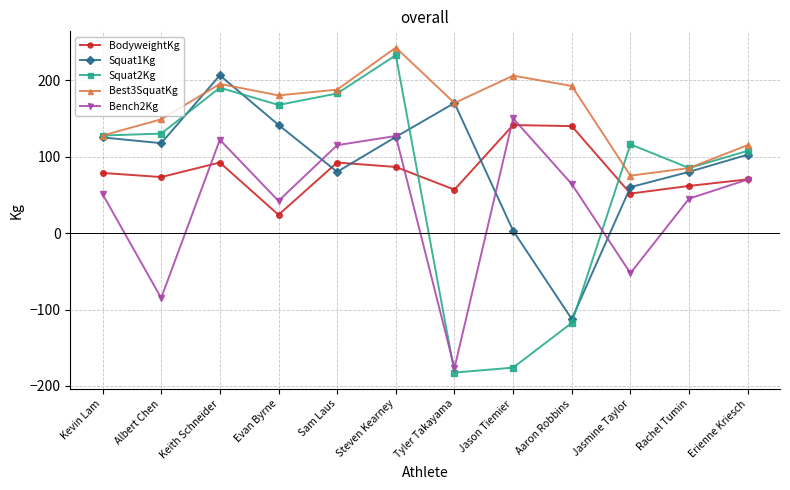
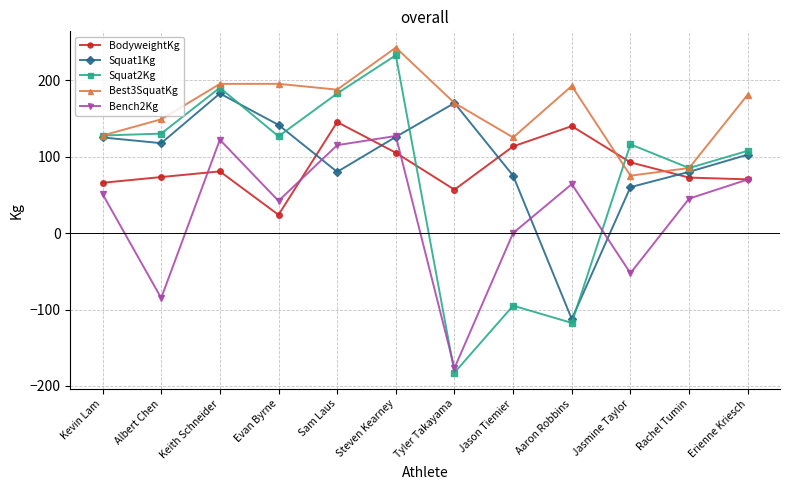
  {
    "BodyweightKg": {
-     "Kevin Lam": 80,
+     "Kevin Lam": 70,
      "Albert Chen": 70,
-     "Keith Schneider": 90,
+     "Keith Schneider": 80,
      "Evan Byrne": 20,
-     "Sam Laus": 90,
-     "Steven Kearney": 90,
+     "Sam Laus": 150,
+     "Steven Kearney": 110,
      "Tyler Takayama": 60,
-     "Jason Tiemier": 140,
+     "Jason Tiemier": 110,
      "Aaron Robbins": 140,
-     "Jasmine Taylor": 50,
-     "Rachel Tumin": 60
+     "Jasmine Taylor": 90,
+     "Rachel Tumin": 70
    },
    "Squat1Kg": {
      "Albert Chen": 120,
-     "Keith Schneider": 210,
+     "Keith Schneider": 180,
      "Evan Byrne": 140,
      "Sam Laus": 80,
-     "Jason Tiemier": 0,
+     "Jason Tiemier": 80,
      "Aaron Robbins": -110,
      "Jasmine Taylor": 60,
      "Rachel Tumin": 80,
      "Erienne Kriesch": 100
    },
    "Squat2Kg": {
      "Albert Chen": 130,
      "Keith Schneider": 190,
-     "Evan Byrne": 170,
+     "Evan Byrne": 130,
      "Sam Laus": 180,
      "Steven Kearney": 230,
      "Tyler Takayama": -180,
-     "Jason Tiemier": -180,
+     "Jason Tiemier": -100,
      "Aaron Robbins": -120,
      "Jasmine Taylor": 120,
      "Erienne Kriesch": 110
    },
    "Best3SquatKg": {
      "Albert Chen": 150,
      "Keith Schneider": 200,
-     "Evan Byrne": 180,
+     "Evan Byrne": 200,
      "Sam Laus": 190,
      "Steven Kearney": 240,
-     "Jason Tiemier": 210,
+     "Jason Tiemier": 130,
      "Aaron Robbins": 190,
      "Jasmine Taylor": 80,
-     "Erienne Kriesch": 120
+     "Erienne Kriesch": 180
    },
    "Bench2Kg": {
      "Kevin Lam": 50,
      "Albert Chen": -90,
      "Keith Schneider": 120,
      "Evan Byrne": 40,
      "Sam Laus": 110,
      "Tyler Takayama": -180,
-     "Jason Tiemier": 150,
+     "Jason Tiemier": 0,
      "Aaron Robbins": 60,
      "Jasmine Taylor": -50,
      "Rachel Tumin": 50
    }
  }
